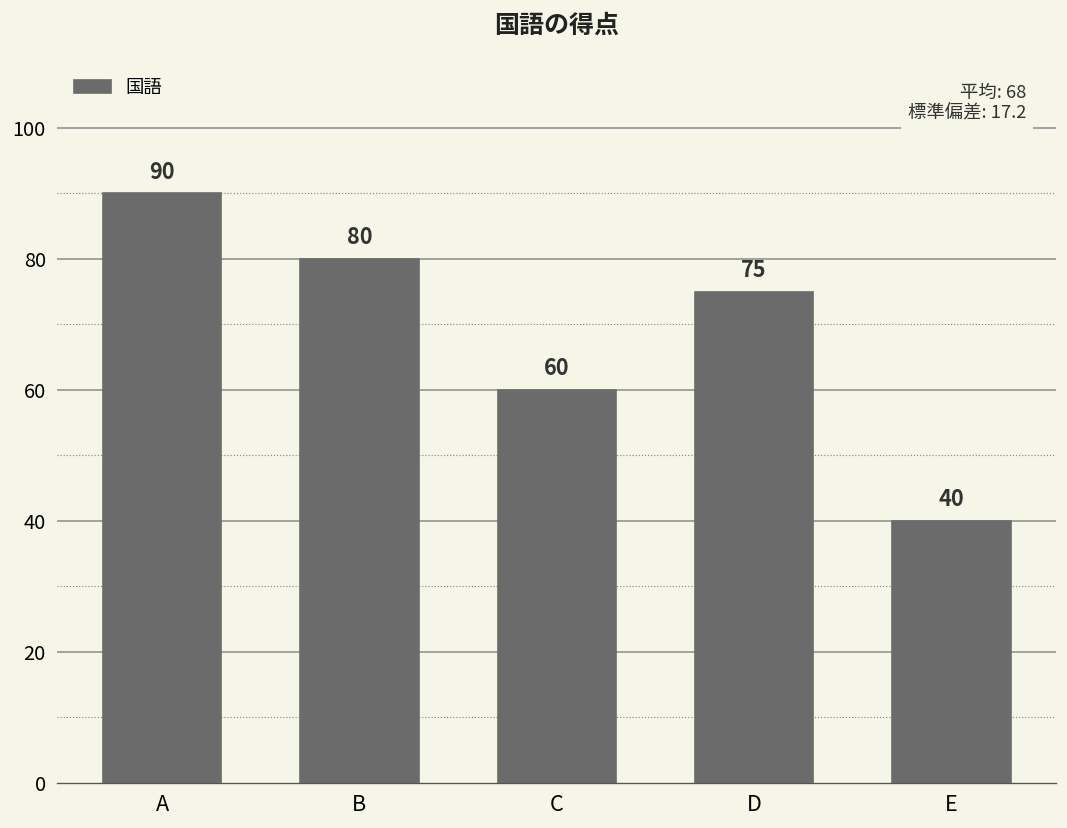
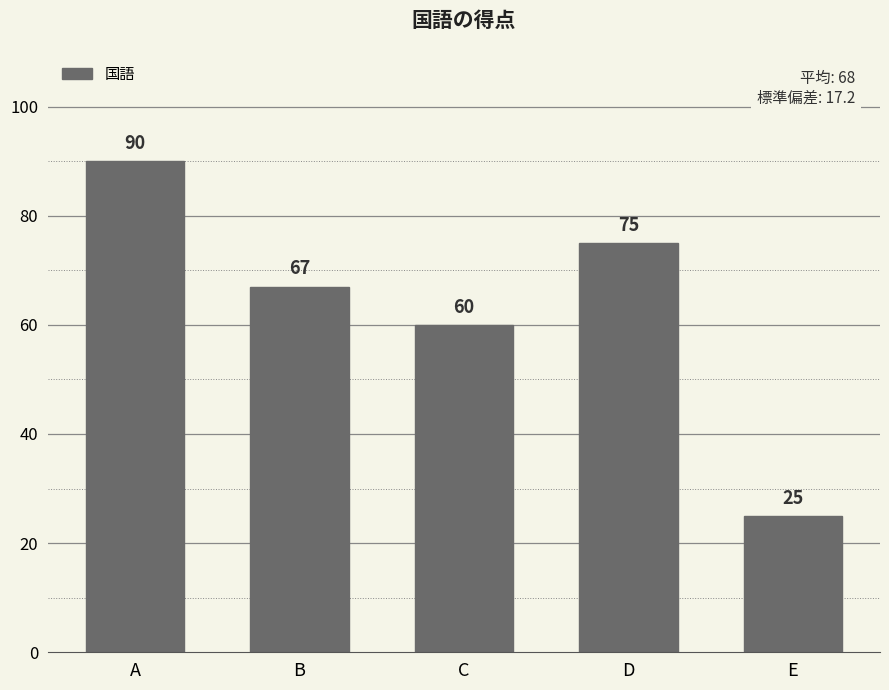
  {
    "A": 90,
-   "B": 80,
+   "B": 67,
    "C": 60,
    "D": 75,
-   "E": 40
+   "E": 25
  }
